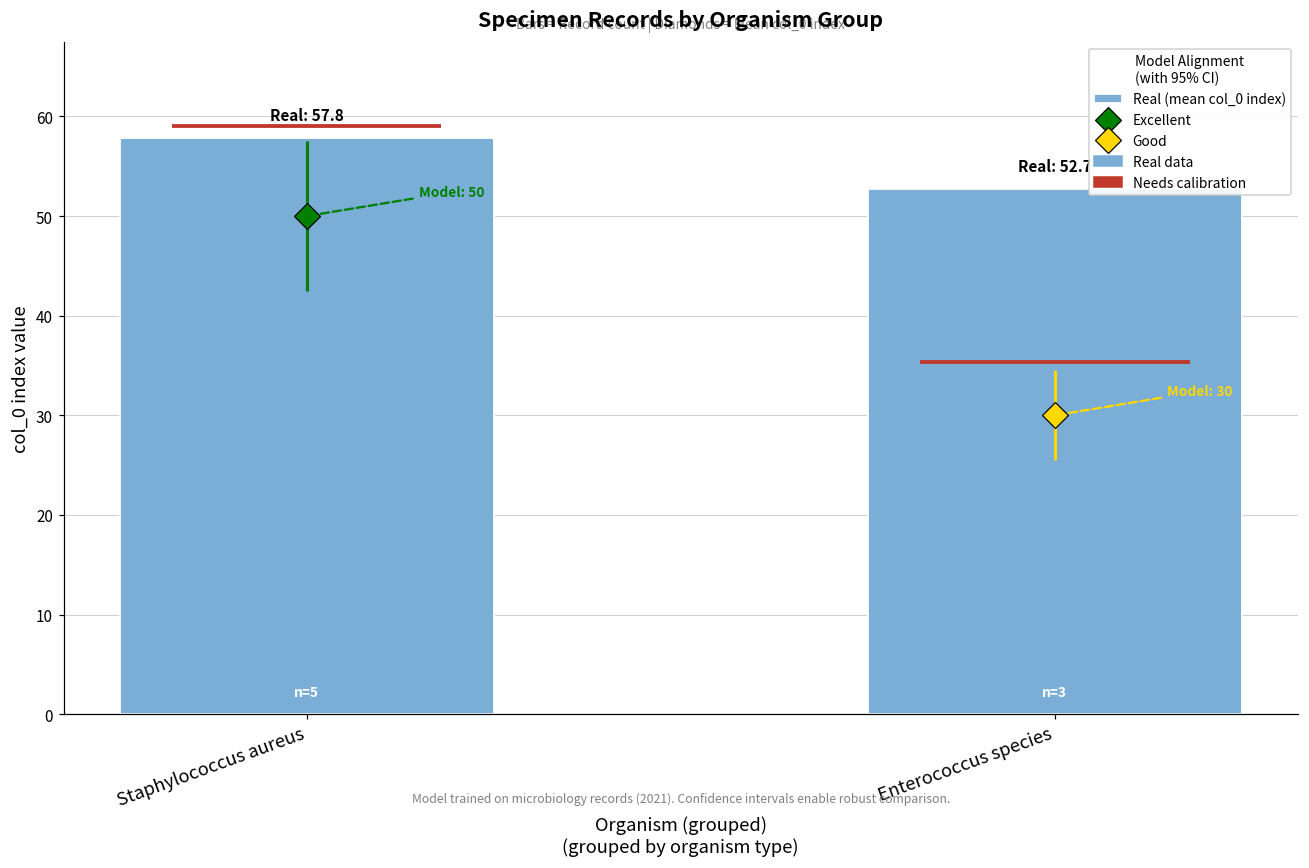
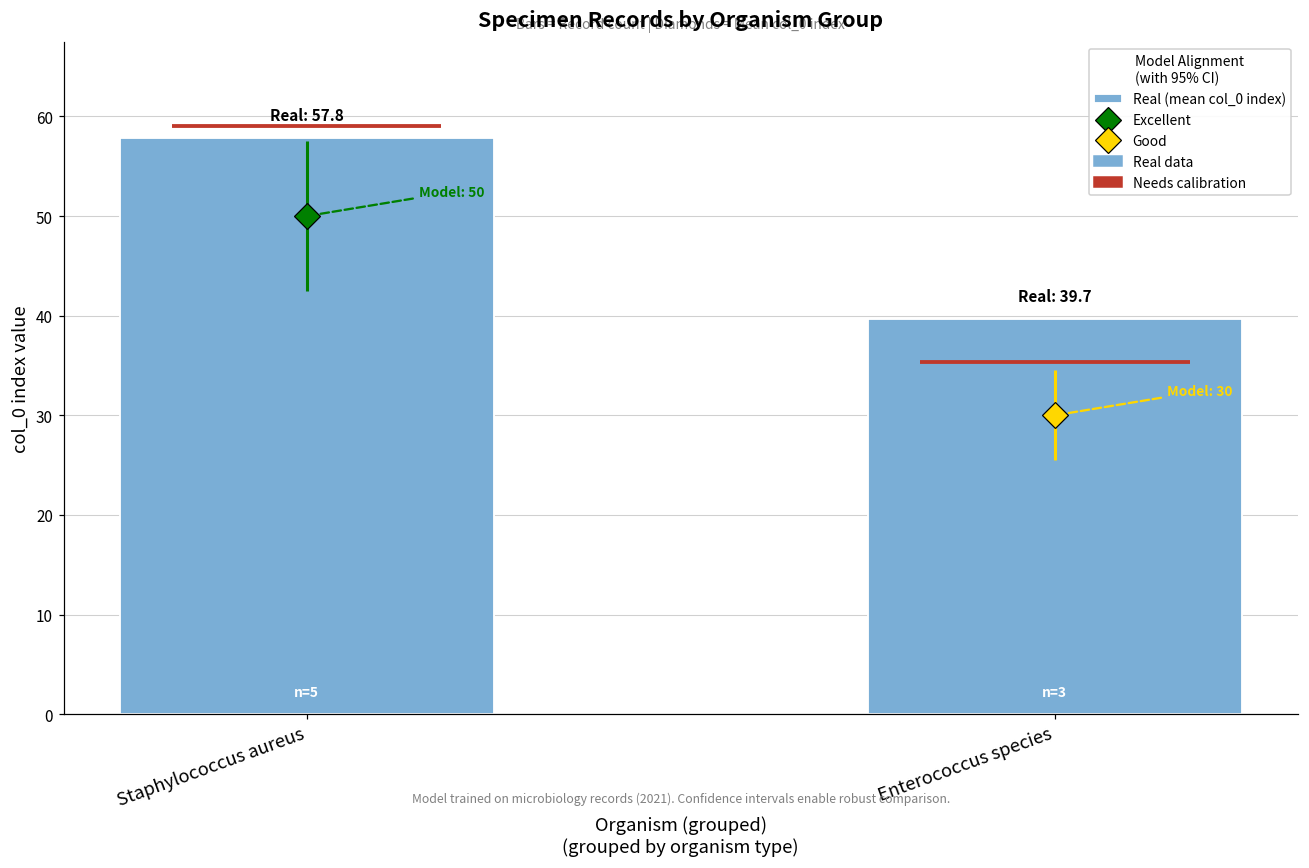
  {
    "Real (mean col_0 index)": {
      "Staphylococcus aureus": 57.8,
-     "Enterococcus species": 52.7
+     "Enterococcus species": 39.7
    }
  }
